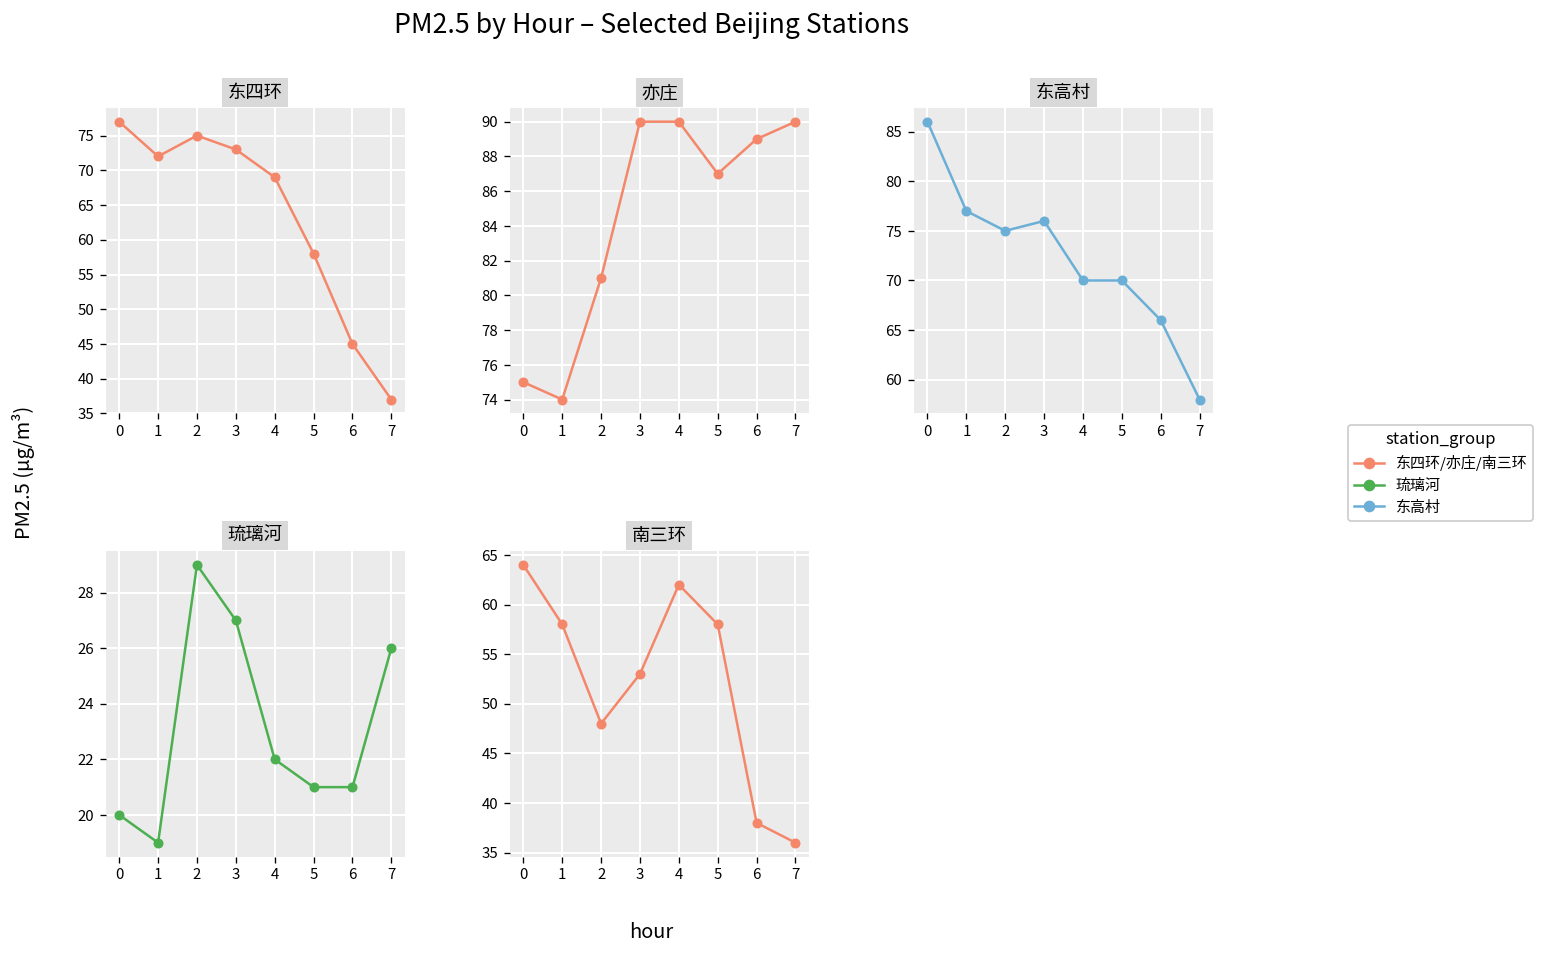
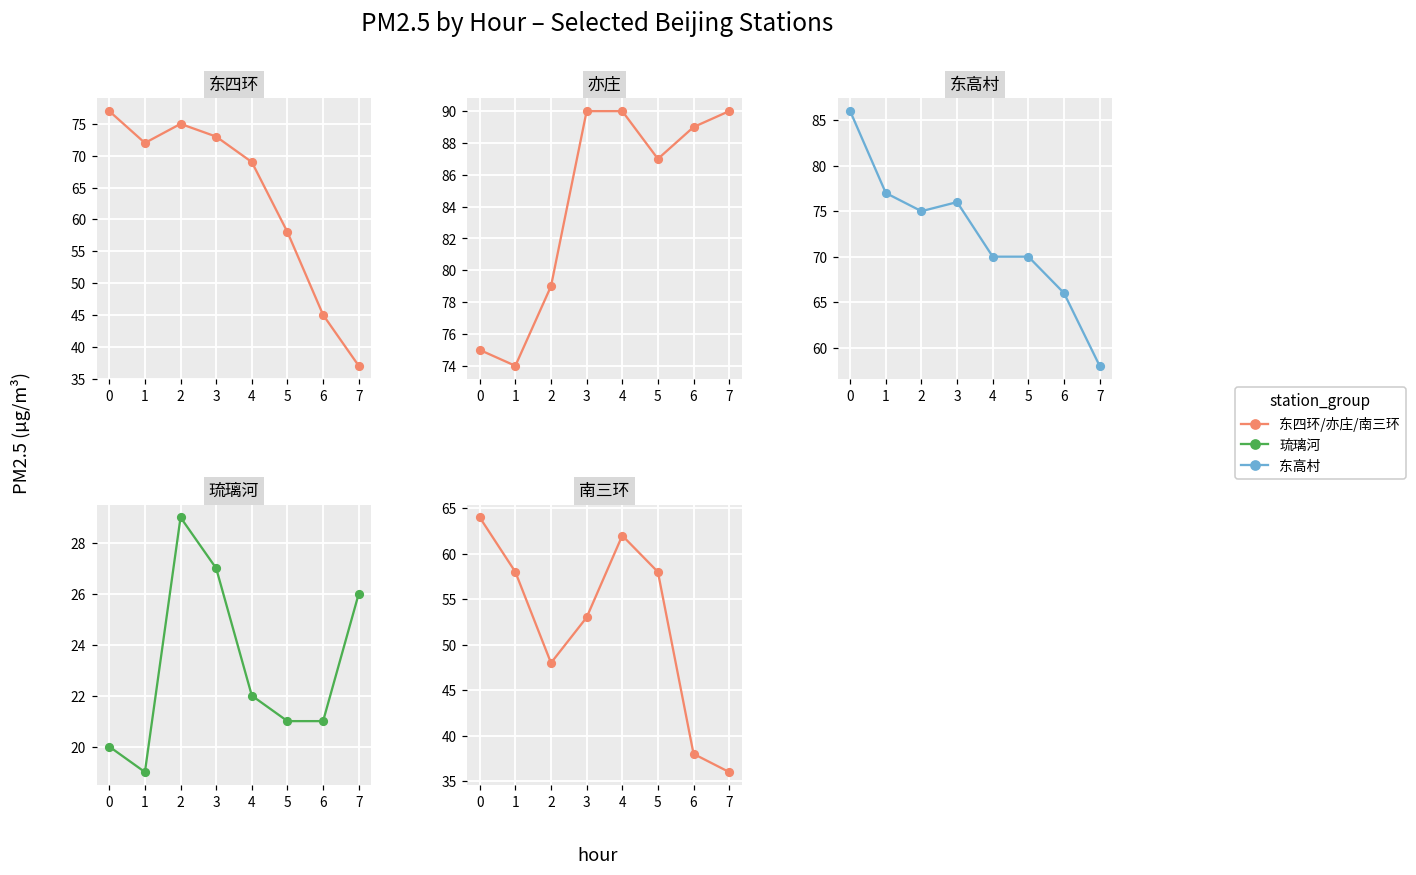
  {
    "东四环": {
      "0": 77,
      "1": 72,
      "2": 75,
      "3": 73,
      "4": 69,
      "5": 58,
      "6": 45,
      "7": 37
    },
    "亦庄": {
      "0": 75,
      "1": 74,
-     "2": 81,
+     "2": 79,
      "3": 90,
      "4": 90,
      "5": 87,
      "6": 89,
      "7": 90
    },
    "东高村": {
      "0": 86,
      "1": 77,
      "2": 75,
      "3": 76,
      "4": 70,
      "5": 70,
      "6": 66,
      "7": 58
    },
    "琉璃河": {
      "0": 20.0,
      "1": 19.0,
      "2": 29.0,
      "3": 27.0,
      "4": 22.0,
      "5": 21.0,
      "6": 21.0,
      "7": 26.0
    },
    "南三环": {
      "0": 64,
      "1": 58,
      "2": 48,
      "3": 53,
      "4": 62,
      "5": 58,
      "6": 38,
      "7": 36
    }
  }
